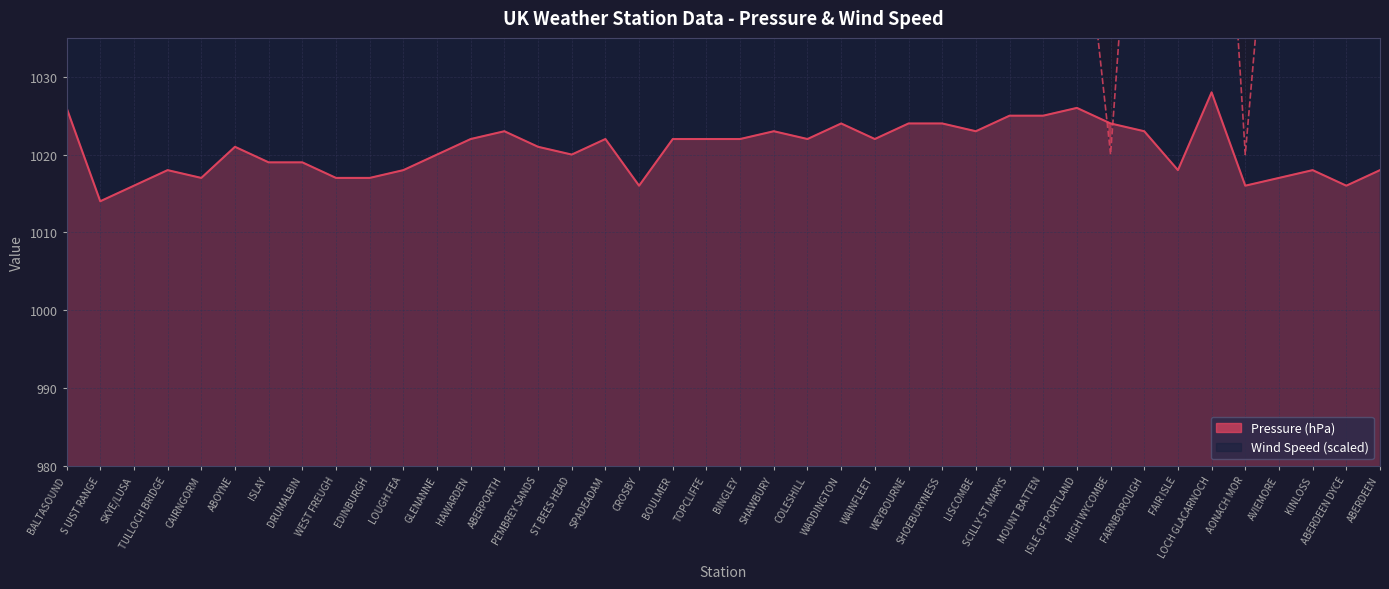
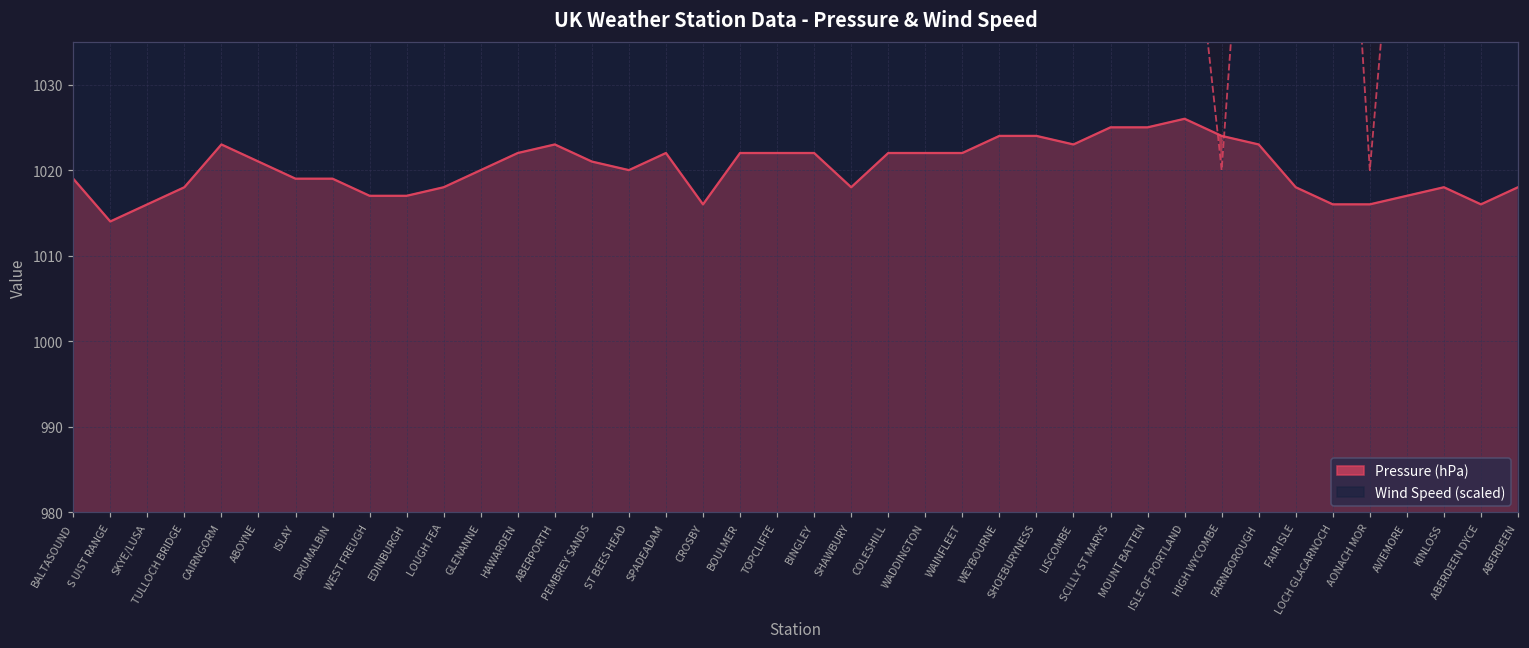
  {
    "Pressure (hPa)": {
-     "BALTASOUND": 1026,
+     "BALTASOUND": 1019,
      "S UIST RANGE": 1014,
      "SKYE/LUSA": 1016,
      "TULLOCH BRIDGE": 1018,
-     "CAIRNGORM": 1017,
+     "CAIRNGORM": 1023,
      "ABOYNE": 1021,
      "ISLAY": 1019,
      "DRUMALBIN": 1019,
      "WEST FREUGH": 1017,
      "EDINBURGH": 1017,
      "LOUGH FEA": 1018,
      "GLENANNE": 1020,
      "HAWARDEN": 1022,
      "ABERPORTH": 1023,
      "PEMBREY SANDS": 1021,
      "ST BEES HEAD": 1020,
      "SPADEADAM": 1022,
      "CROSBY": 1016,
      "BOULMER": 1022,
      "TOPCLIFFE": 1022,
      "BINGLEY": 1022,
-     "SHAWBURY": 1023,
+     "SHAWBURY": 1018,
      "COLESHILL": 1022,
-     "WADDINGTON": 1024,
+     "WADDINGTON": 1022,
      "WAINFLEET": 1022,
      "WEYBOURNE": 1024,
      "SHOEBURYNESS": 1024,
      "LISCOMBE": 1023,
      "SCILLY ST MARYS": 1025,
      "MOUNT BATTEN": 1025,
      "ISLE OF PORTLAND": 1026,
      "HIGH WYCOMBE": 1024,
      "FARNBOROUGH": 1023,
      "FAIR ISLE": 1018,
-     "LOCH GLACARNOCH": 1028,
+     "LOCH GLACARNOCH": 1016,
      "AONACH MOR": 1016,
      "AVIEMORE": 1017,
      "KINLOSS": 1018,
      "ABERDEEN DYCE": 1016,
      "ABERDEEN": 1018
    },
    "Wind Speed (scaled)": {
      "HIGH WYCOMBE": 1020,
      "AONACH MOR": 1020
    }
  }
